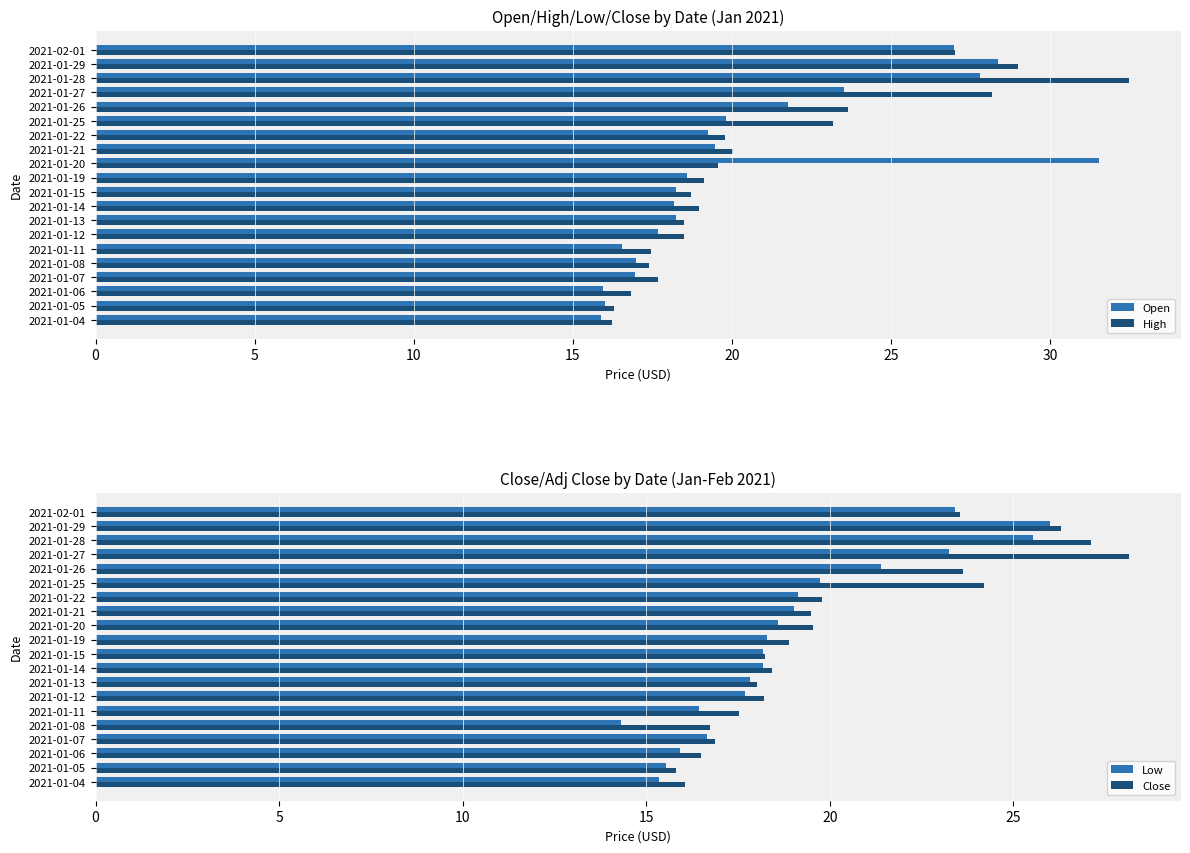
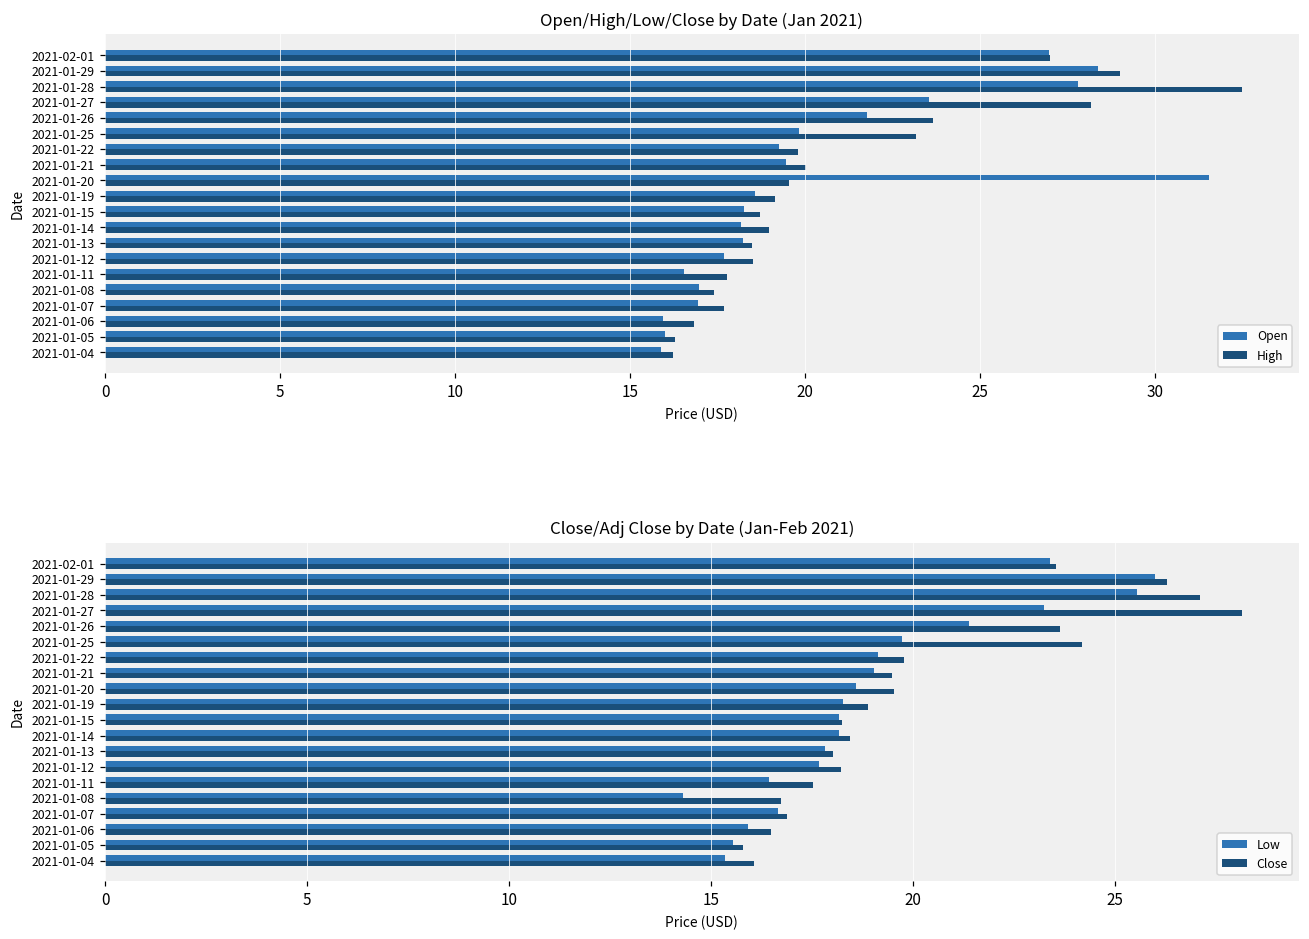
  {
    "Open/High/Low/Close by Date (Jan 2021)": {
      "Open": {
        "2021-02-01": 27.0,
        "2021-01-29": 28.4,
        "2021-01-28": 27.8,
        "2021-01-27": 23.5,
        "2021-01-26": 21.8,
        "2021-01-25": 19.8,
        "2021-01-22": 19.3,
        "2021-01-21": 19.5,
        "2021-01-20": 31.5,
        "2021-01-19": 18.6,
        "2021-01-15": 18.3,
        "2021-01-14": 18.2,
        "2021-01-13": 18.2,
        "2021-01-12": 17.7,
        "2021-01-11": 16.5,
        "2021-01-08": 17.0,
        "2021-01-07": 17.0,
        "2021-01-06": 15.9,
        "2021-01-05": 16.0,
        "2021-01-04": 15.9
      },
      "High": {
        "2021-02-01": 27.0,
        "2021-01-29": 29.0,
        "2021-01-28": 32.5,
        "2021-01-27": 28.2,
        "2021-01-26": 23.7,
        "2021-01-25": 23.2,
        "2021-01-22": 19.8,
        "2021-01-21": 20.0,
        "2021-01-20": 19.6,
        "2021-01-19": 19.1,
        "2021-01-15": 18.7,
        "2021-01-14": 19.0,
        "2021-01-13": 18.5,
        "2021-01-12": 18.5,
-       "2021-01-11": 17.5,
+       "2021-01-11": 17.8,
        "2021-01-08": 17.4,
        "2021-01-07": 17.7,
        "2021-01-06": 16.8,
        "2021-01-05": 16.3,
        "2021-01-04": 16.2
      }
    },
    "Close/Adj Close by Date (Jan-Feb 2021)": {
      "Low": {
        "2021-02-01": 23.4,
        "2021-01-29": 26.0,
        "2021-01-28": 25.6,
        "2021-01-27": 23.3,
        "2021-01-26": 21.4,
        "2021-01-25": 19.7,
        "2021-01-22": 19.1,
        "2021-01-21": 19.0,
        "2021-01-20": 18.6,
        "2021-01-19": 18.3,
        "2021-01-15": 18.2,
        "2021-01-14": 18.2,
        "2021-01-13": 17.8,
        "2021-01-12": 17.7,
        "2021-01-11": 16.4,
        "2021-01-08": 14.3,
        "2021-01-07": 16.7,
        "2021-01-06": 15.9,
        "2021-01-05": 15.6,
        "2021-01-04": 15.4
      },
      "Close": {
        "2021-02-01": 23.5,
        "2021-01-29": 26.3,
        "2021-01-28": 27.1,
        "2021-01-27": 28.2,
        "2021-01-26": 23.6,
        "2021-01-25": 24.2,
        "2021-01-22": 19.8,
        "2021-01-21": 19.5,
        "2021-01-20": 19.5,
        "2021-01-19": 18.9,
        "2021-01-15": 18.3,
        "2021-01-14": 18.4,
        "2021-01-13": 18.0,
        "2021-01-12": 18.2,
        "2021-01-11": 17.5,
        "2021-01-08": 16.7,
        "2021-01-07": 16.9,
        "2021-01-06": 16.5,
        "2021-01-05": 15.8,
        "2021-01-04": 16.1
      }
    }
  }
